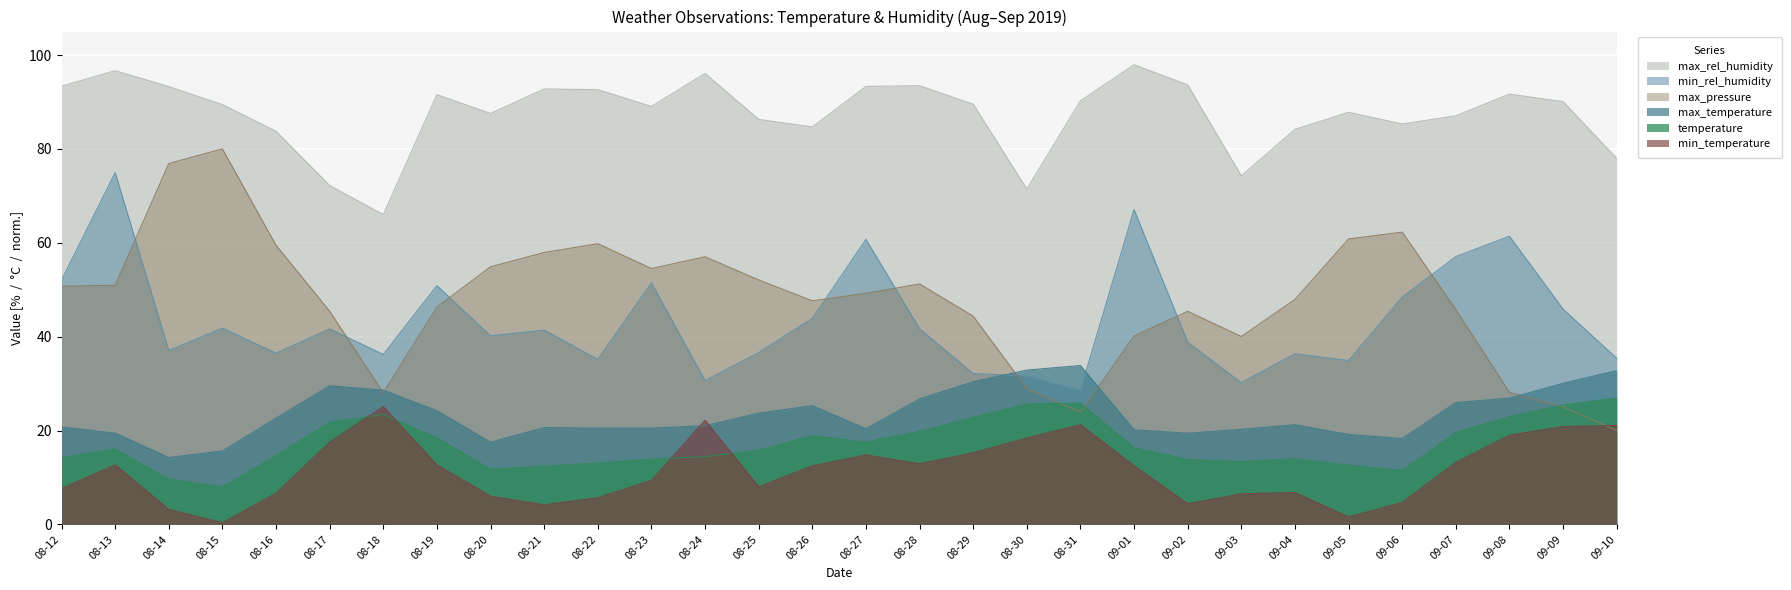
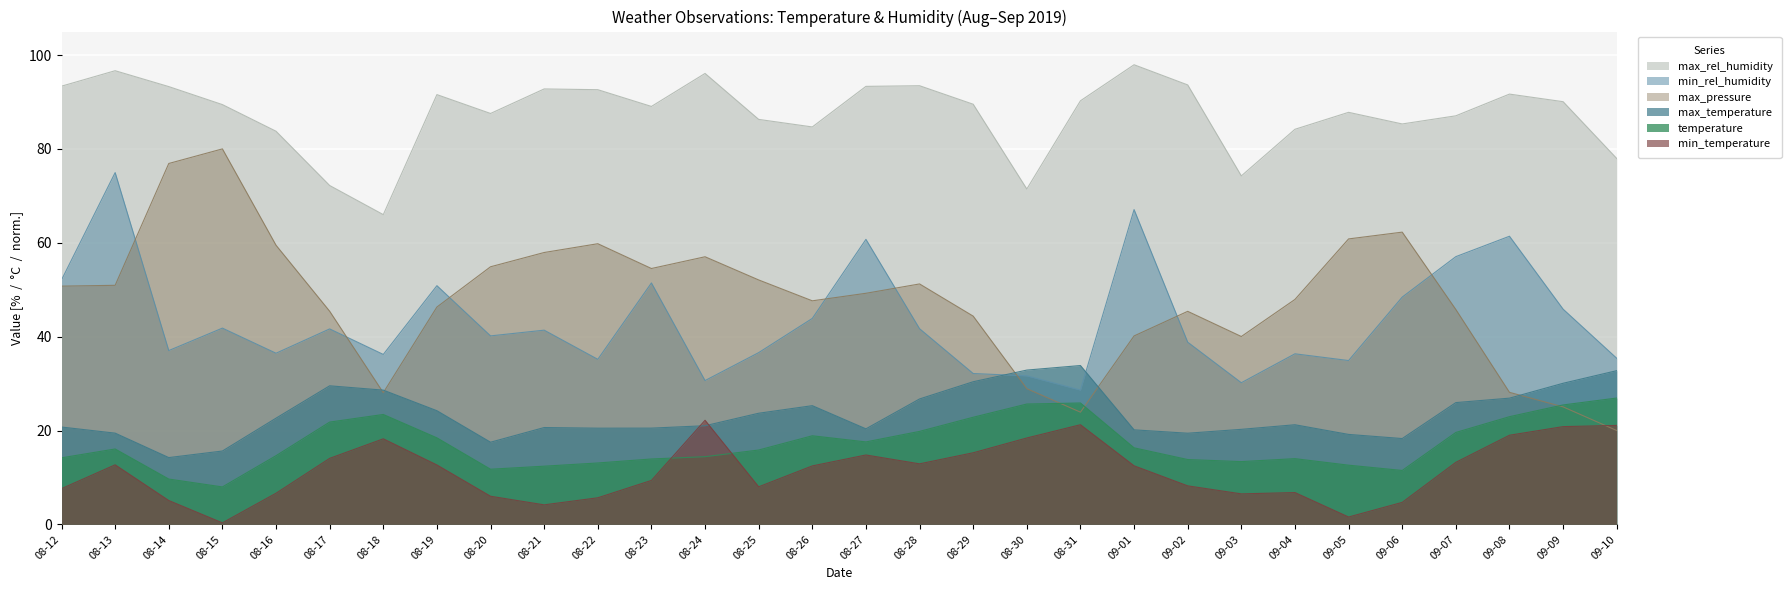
  {
    "min_temperature": {
      "08-12": 8,
      "08-13": 13,
-     "08-14": 3,
+     "08-14": 5,
      "08-15": 0,
      "08-16": 7,
-     "08-17": 18,
-     "08-18": 25,
+     "08-17": 14,
+     "08-18": 18,
      "08-19": 13,
      "08-20": 6,
      "08-21": 4,
      "08-22": 6,
      "08-23": 9,
      "08-24": 22,
      "08-25": 8,
      "08-26": 12,
      "08-27": 15,
      "08-28": 13,
      "08-29": 15,
      "08-30": 18,
      "08-31": 21,
      "09-01": 12,
-     "09-02": 4,
+     "09-02": 8,
      "09-03": 7,
      "09-04": 7,
      "09-05": 2,
      "09-06": 5,
      "09-07": 13,
      "09-08": 19,
      "09-09": 21,
      "09-10": 21
    }
  }
